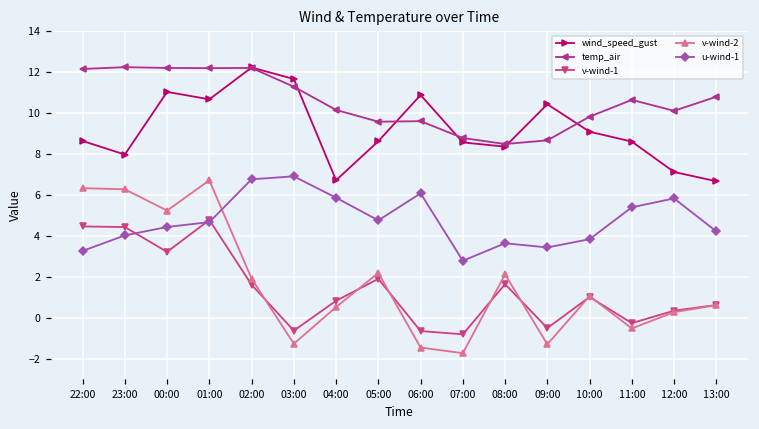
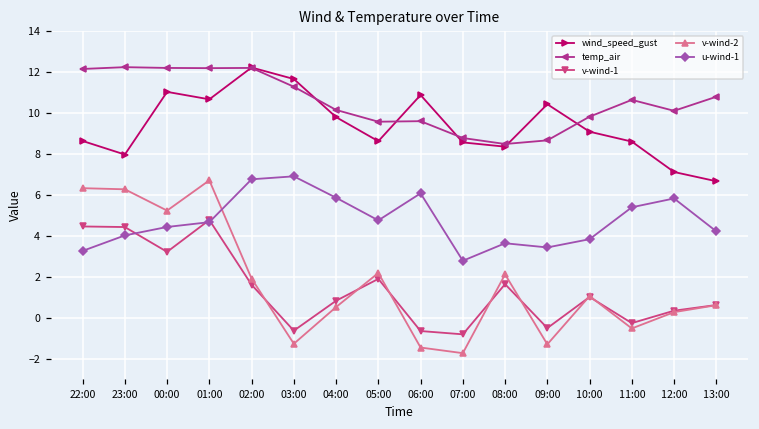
  {
    "wind_speed_gust": {
      "22:00": 8.6,
      "23:00": 8.0,
      "00:00": 11.0,
      "01:00": 10.7,
      "03:00": 11.7,
-     "04:00": 6.7,
+     "04:00": 9.8,
      "05:00": 8.6,
      "06:00": 10.9,
      "07:00": 8.6,
      "09:00": 10.4,
      "10:00": 9.1,
      "11:00": 8.6,
      "12:00": 7.1,
      "13:00": 6.7
    }
  }
